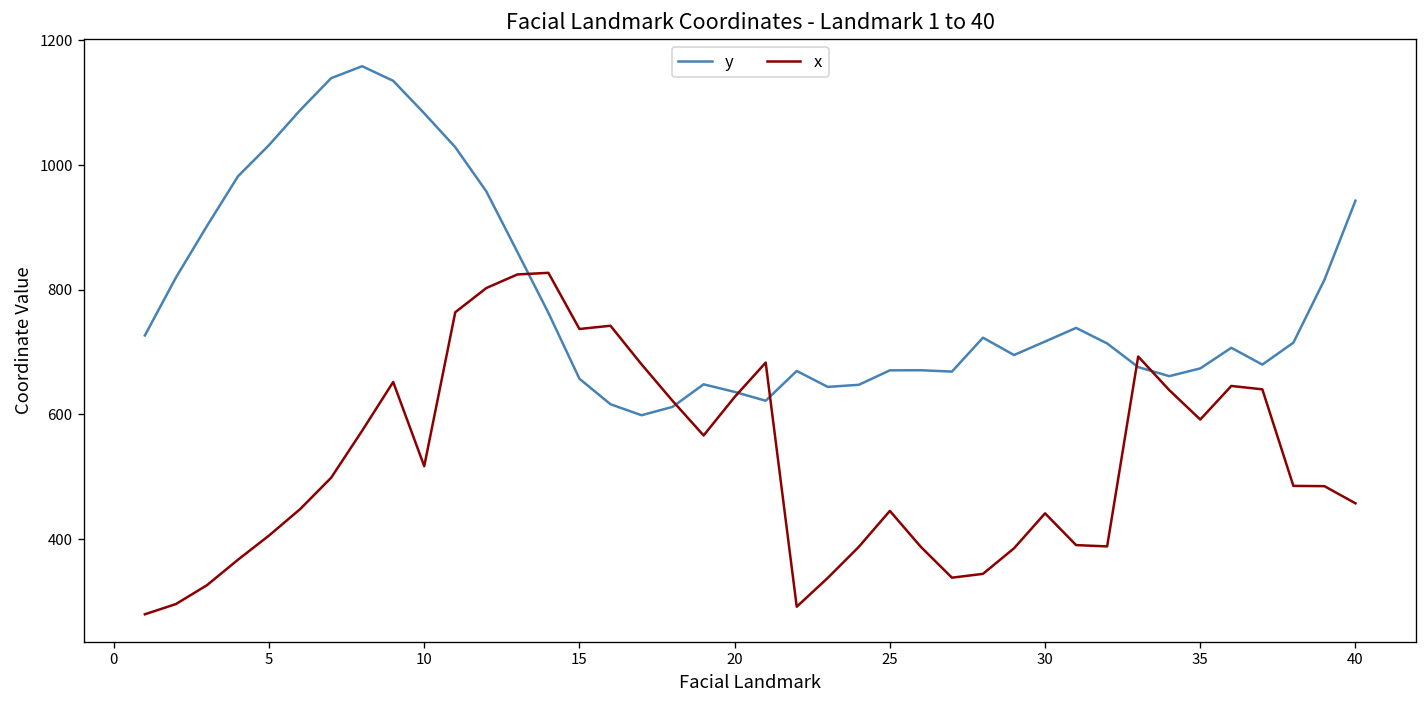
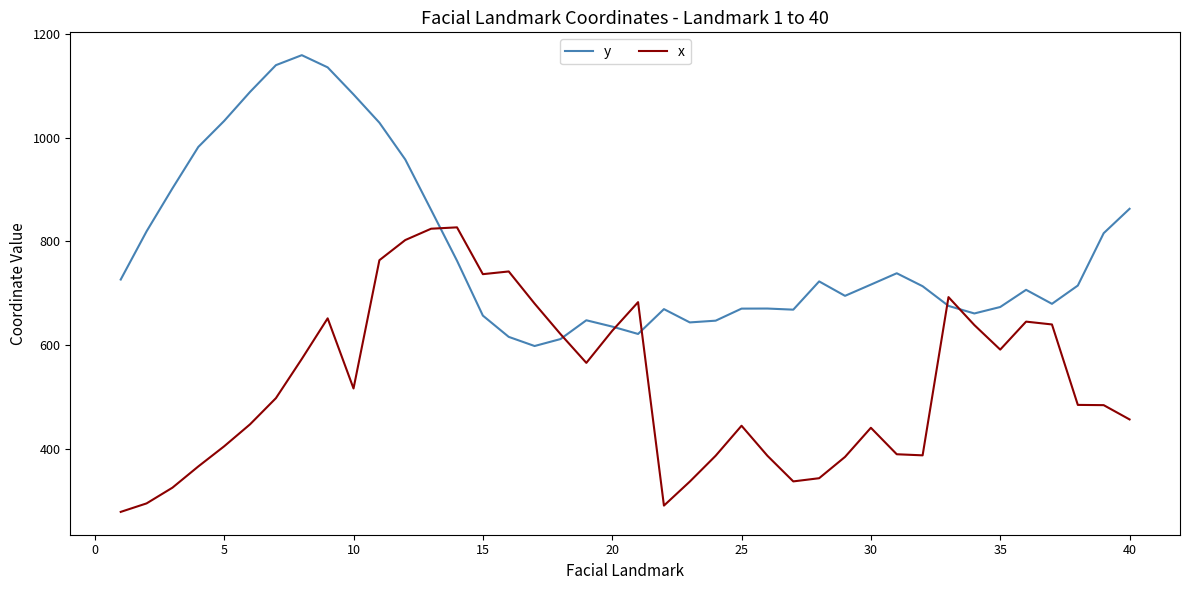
  {
    "y": {
      "5": 1030,
      "10": 1080,
      "15": 660,
      "20": 640,
      "25": 670,
      "30": 720,
      "35": 670,
-     "40": 940
+     "40": 860
    },
    "x": {
      "5": 410,
      "10": 520,
      "15": 740,
      "20": 630,
      "25": 450,
      "30": 440,
      "35": 590,
      "40": 460
    }
  }
